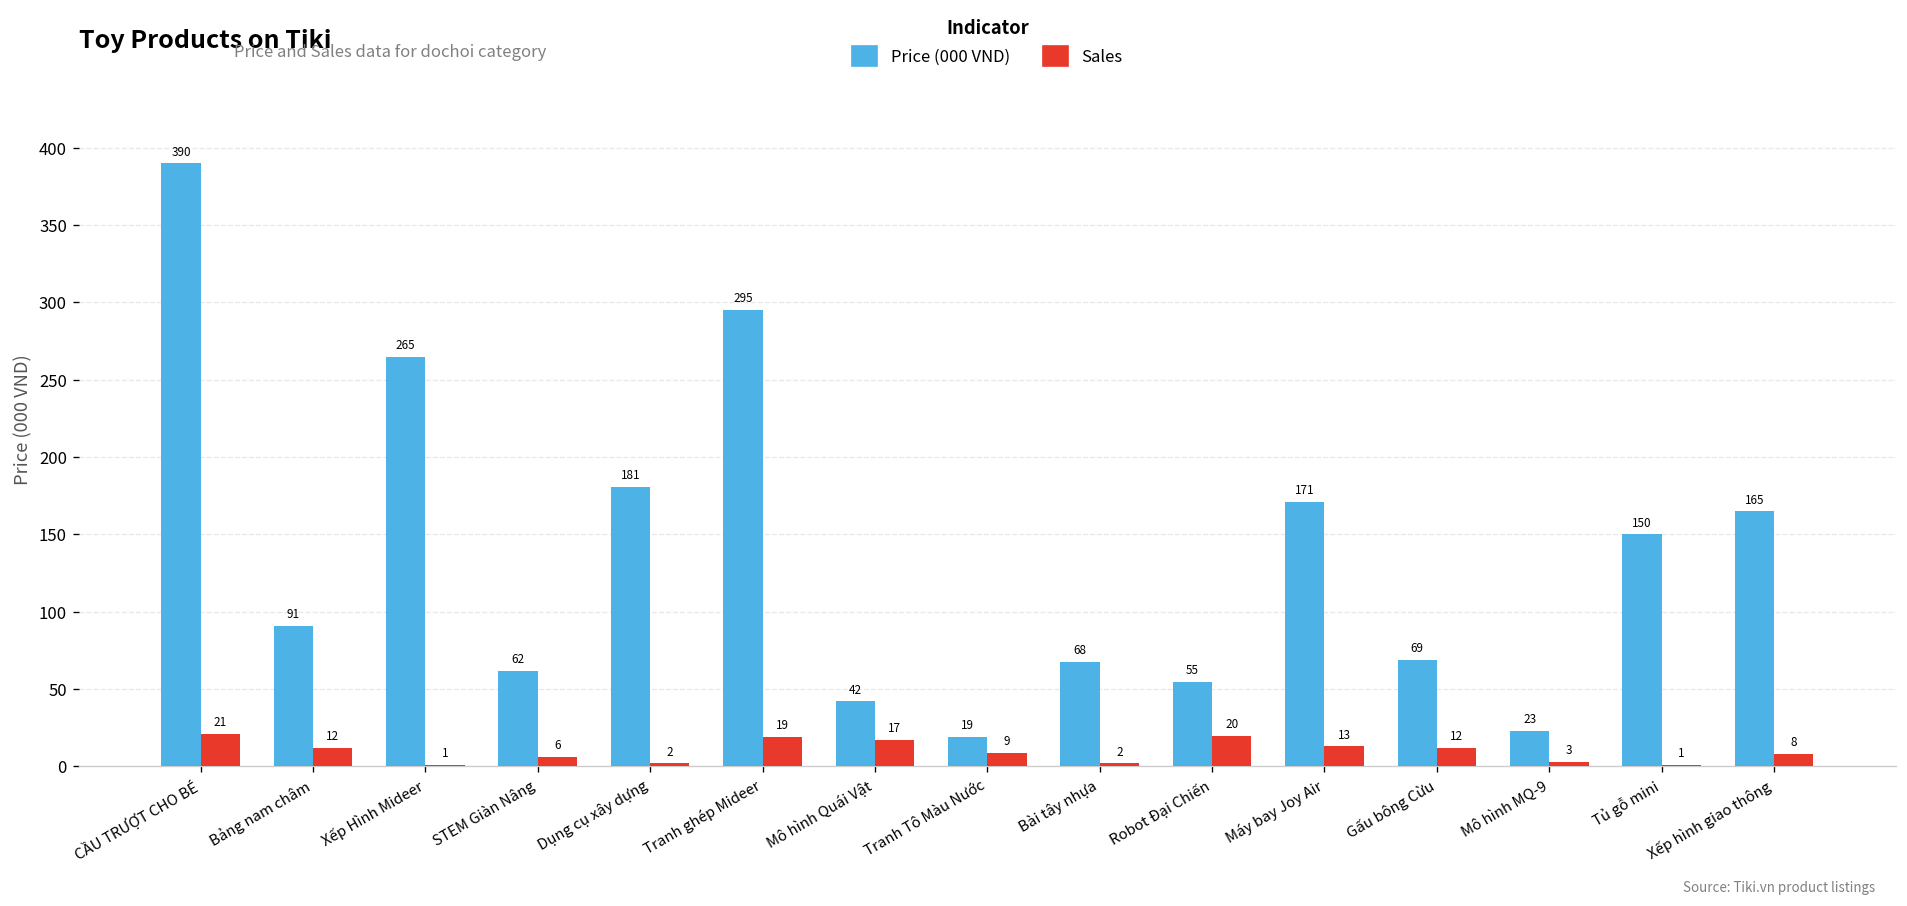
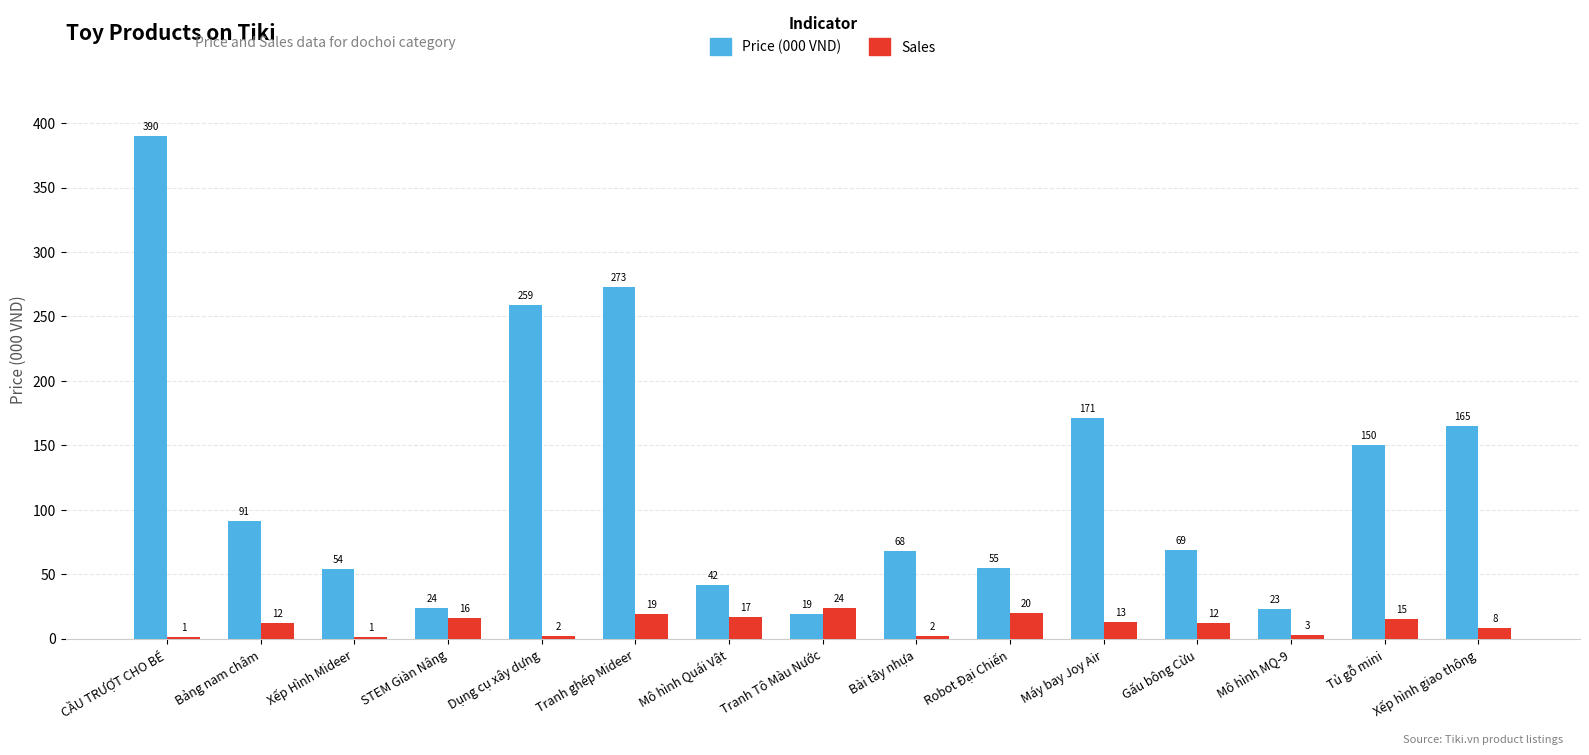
  {
    "Price (000 VND)": {
      "CẦU TRƯỢT CHO BÉ": 390,
      "Bảng nam châm": 91,
-     "Xếp Hình Mideer": 265,
-     "STEM Giàn Nâng": 62,
-     "Dụng cụ xây dựng": 181,
-     "Tranh ghép Mideer": 295,
+     "Xếp Hình Mideer": 54,
+     "STEM Giàn Nâng": 24,
+     "Dụng cụ xây dựng": 259,
+     "Tranh ghép Mideer": 273,
      "Mô hình Quái Vật": 42,
      "Tranh Tô Màu Nước": 19,
      "Bài tây nhựa": 68,
      "Robot Đại Chiến": 55,
      "Máy bay Joy Air": 171,
      "Gấu bông Cừu": 69,
      "Mô hình MQ-9": 23,
      "Tủ gỗ mini": 150,
      "Xếp hình giao thông": 165
    },
    "Sales": {
-     "CẦU TRƯỢT CHO BÉ": 21,
+     "CẦU TRƯỢT CHO BÉ": 1,
      "Bảng nam châm": 12,
      "Xếp Hình Mideer": 1,
-     "STEM Giàn Nâng": 6,
+     "STEM Giàn Nâng": 16,
      "Dụng cụ xây dựng": 2,
      "Tranh ghép Mideer": 19,
      "Mô hình Quái Vật": 17,
-     "Tranh Tô Màu Nước": 9,
+     "Tranh Tô Màu Nước": 24,
      "Bài tây nhựa": 2,
      "Robot Đại Chiến": 20,
      "Máy bay Joy Air": 13,
      "Gấu bông Cừu": 12,
      "Mô hình MQ-9": 3,
-     "Tủ gỗ mini": 1,
+     "Tủ gỗ mini": 15,
      "Xếp hình giao thông": 8
    }
  }
